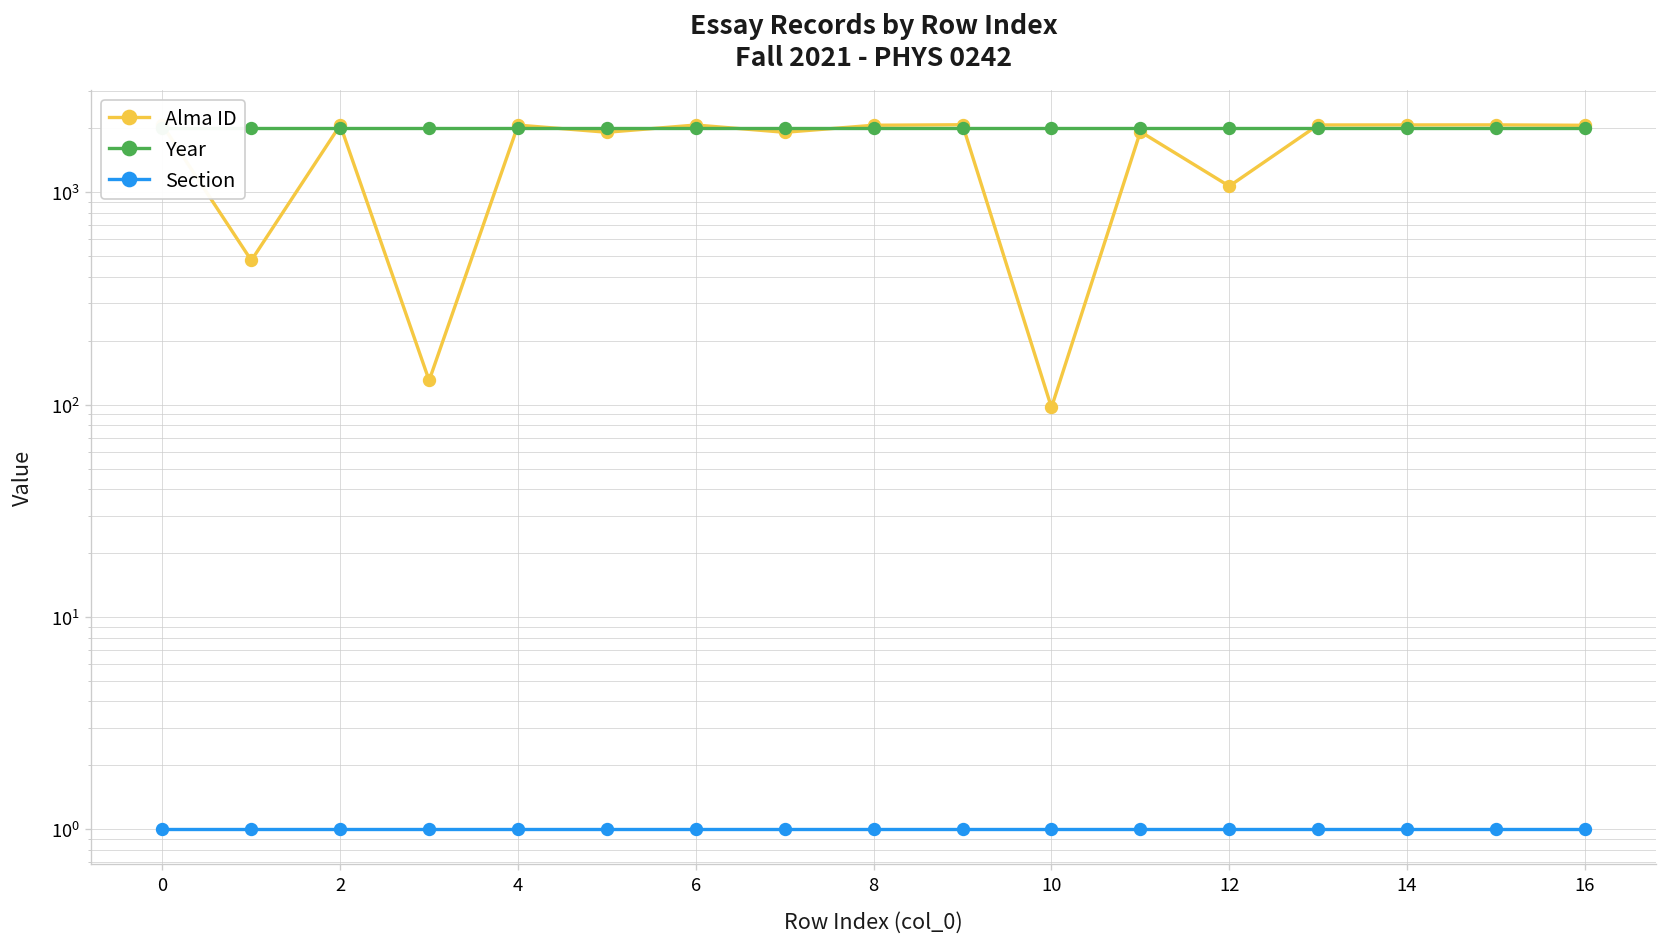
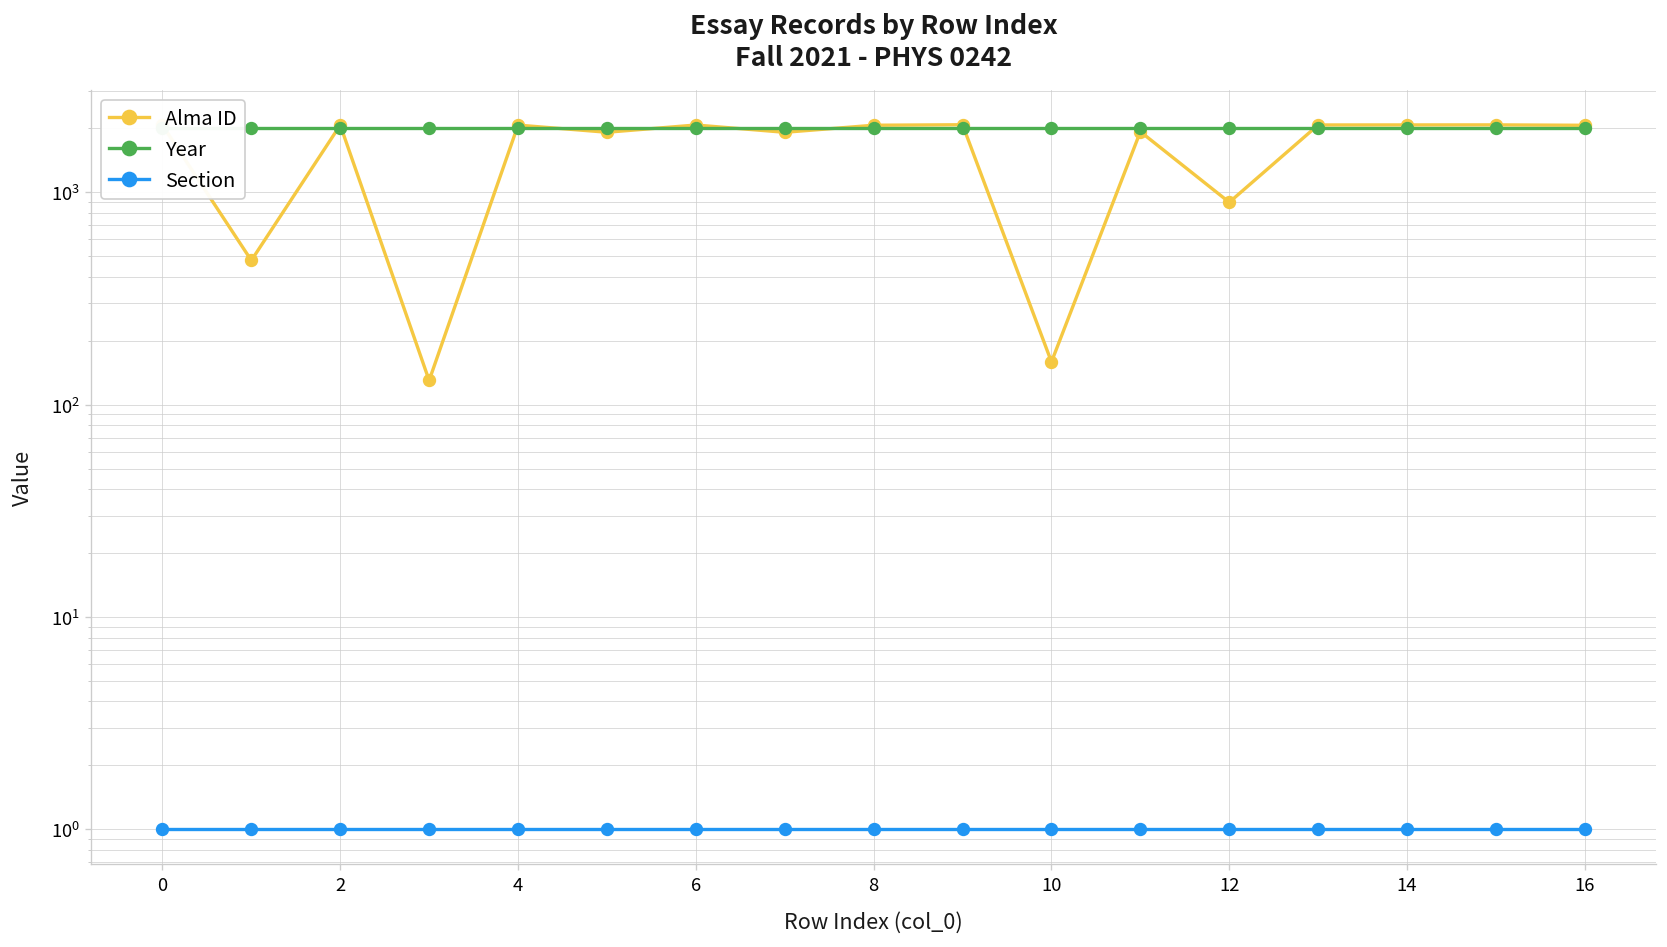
  {
    "Alma ID": {
-     "10": 100,
-     "12": 1100
+     "10": 160,
+     "12": 900
    },
    "Year": {
      "10": 2000,
      "12": 2000
    },
    "Section": {
      "0": 1,
      "2": 1,
      "4": 1,
      "6": 1,
      "8": 1,
      "10": 1,
      "12": 1,
      "14": 1,
      "16": 1
    }
  }
